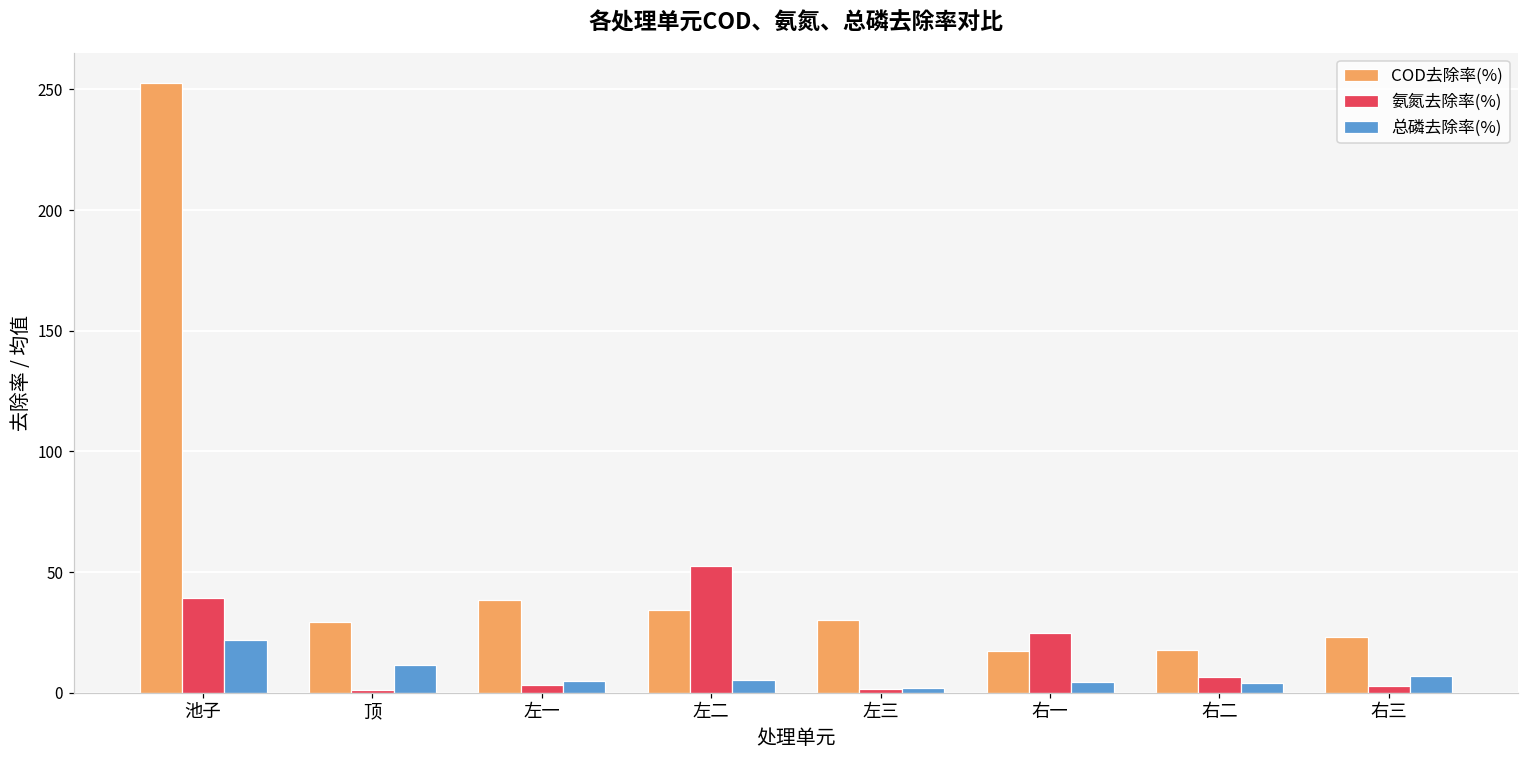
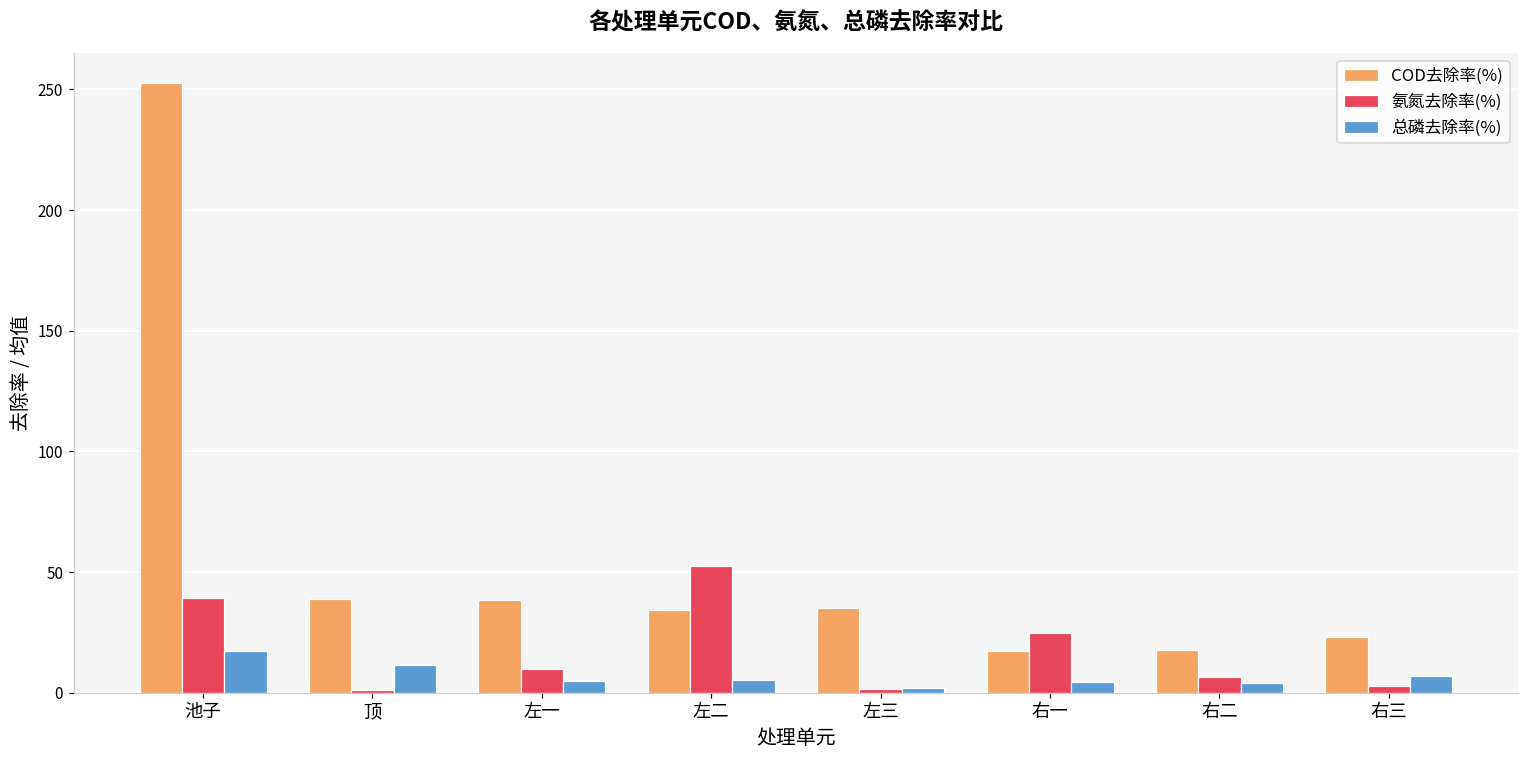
  {
    "COD去除率(%)": {
      "池子": 253,
-     "顶": 29,
+     "顶": 39,
      "左一": 38,
      "左二": 34,
-     "左三": 30,
+     "左三": 35,
      "右一": 17,
      "右二": 18,
      "右三": 23
    },
    "氨氮去除率(%)": {
      "池子": 39,
-     "左一": 3,
+     "左一": 10,
      "左二": 52,
      "左三": 2,
      "右一": 25,
      "右二": 7,
      "右三": 3
    },
    "总磷去除率(%)": {
-     "池子": 22,
+     "池子": 17,
      "顶": 11,
      "左一": 5,
      "左二": 5,
      "左三": 2,
      "右一": 4,
      "右二": 4,
      "右三": 7
    }
  }
